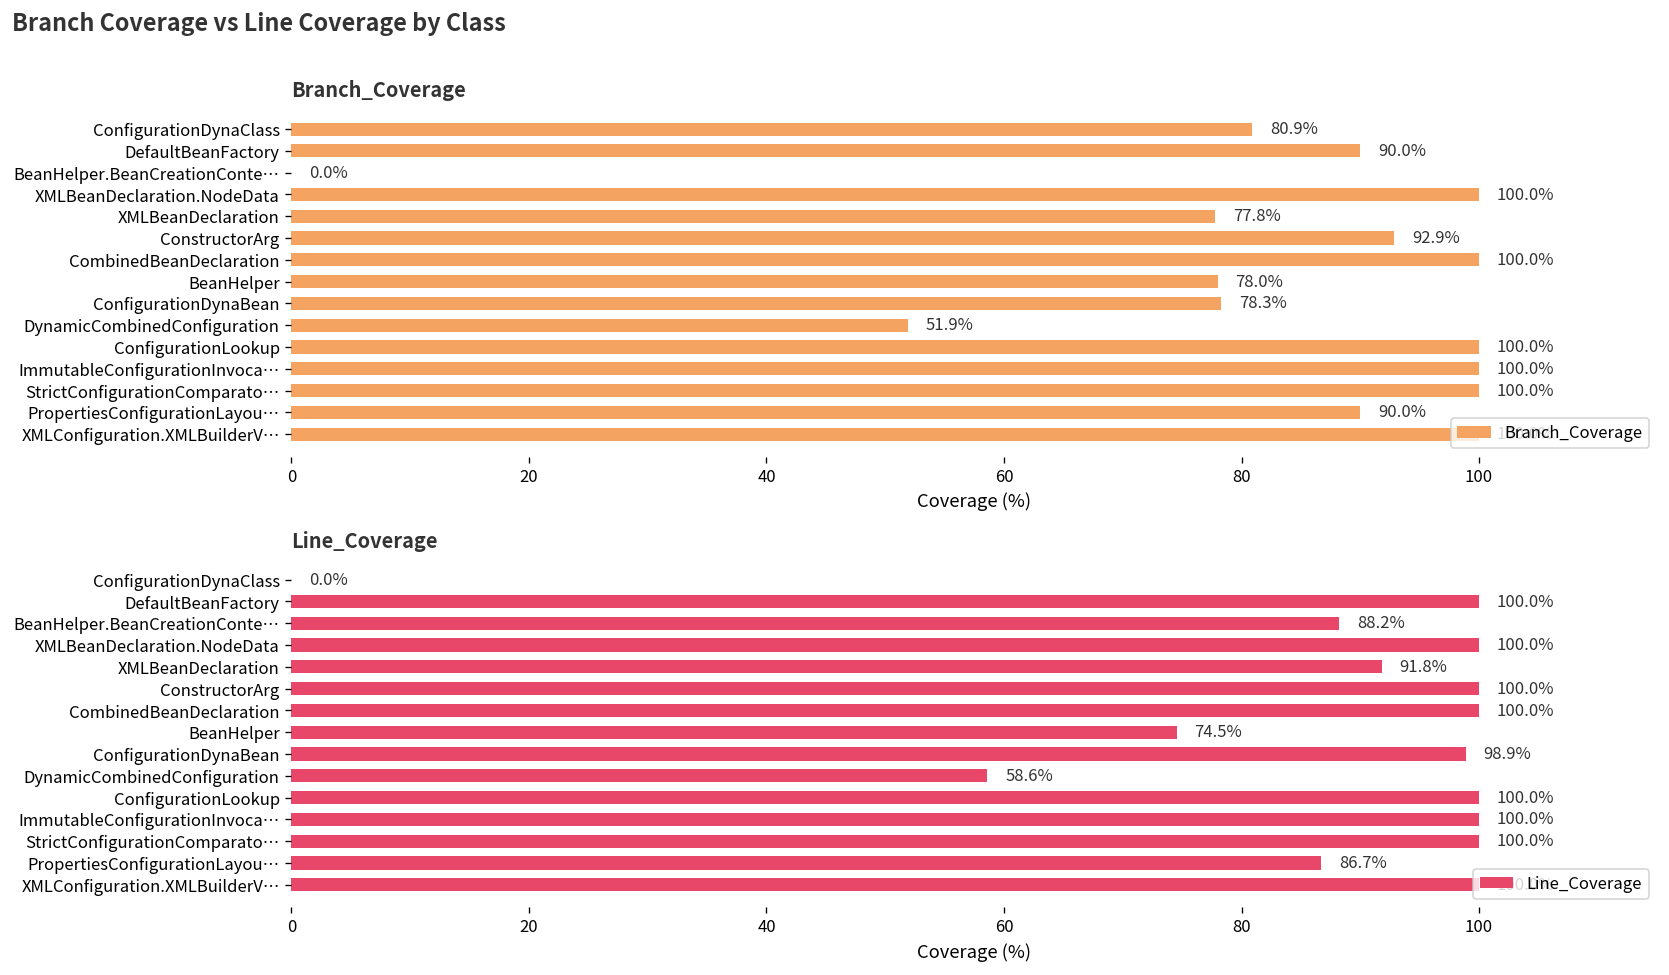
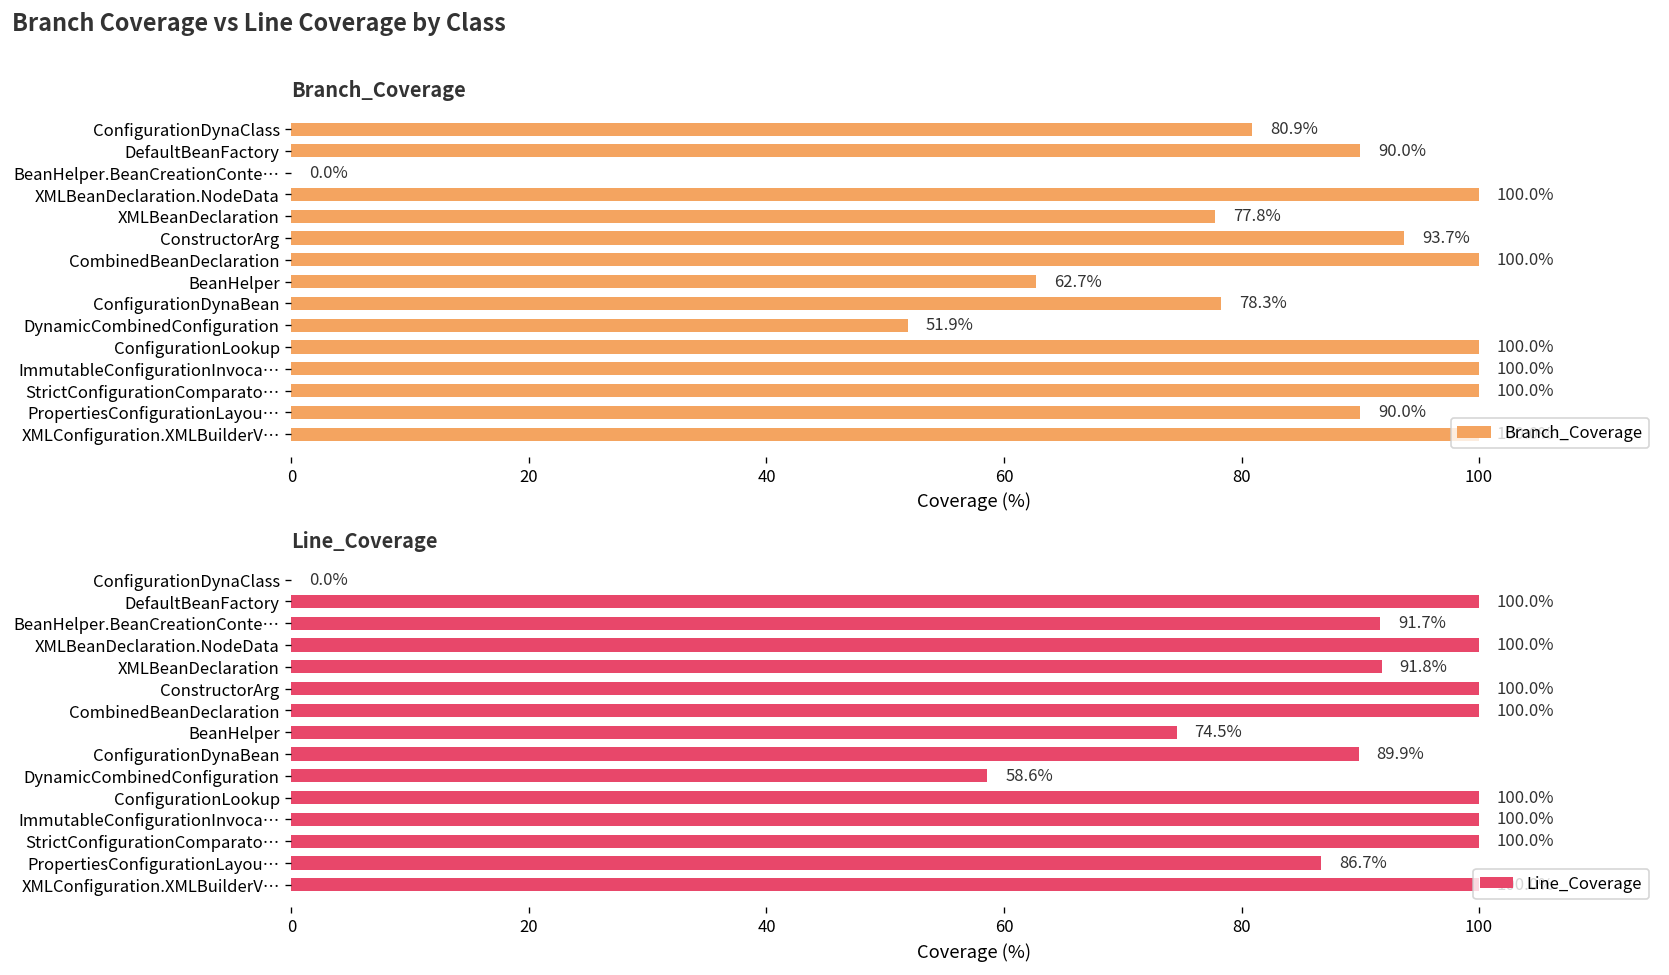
  {
    "Branch_Coverage": {
      "ConfigurationDynaClass": "80.9%",
      "DefaultBeanFactory": "90.0%",
      "BeanHelper.BeanCreationConte…": "0.0%",
      "XMLBeanDeclaration.NodeData": "100.0%",
      "XMLBeanDeclaration": "77.8%",
-     "ConstructorArg": "92.9%",
+     "ConstructorArg": "93.7%",
      "CombinedBeanDeclaration": "100.0%",
-     "BeanHelper": "78.0%",
+     "BeanHelper": "62.7%",
      "ConfigurationDynaBean": "78.3%",
      "DynamicCombinedConfiguration": "51.9%",
      "ConfigurationLookup": "100.0%",
      "ImmutableConfigurationInvoca…": "100.0%",
      "StrictConfigurationComparato…": "100.0%",
      "PropertiesConfigurationLayou…": "90.0%"
    },
    "Line_Coverage": {
      "ConfigurationDynaClass": "0.0%",
      "DefaultBeanFactory": "100.0%",
-     "BeanHelper.BeanCreationConte…": "88.2%",
+     "BeanHelper.BeanCreationConte…": "91.7%",
      "XMLBeanDeclaration.NodeData": "100.0%",
      "XMLBeanDeclaration": "91.8%",
      "ConstructorArg": "100.0%",
      "CombinedBeanDeclaration": "100.0%",
      "BeanHelper": "74.5%",
-     "ConfigurationDynaBean": "98.9%",
+     "ConfigurationDynaBean": "89.9%",
      "DynamicCombinedConfiguration": "58.6%",
      "ConfigurationLookup": "100.0%",
      "ImmutableConfigurationInvoca…": "100.0%",
      "StrictConfigurationComparato…": "100.0%",
      "PropertiesConfigurationLayou…": "86.7%"
    }
  }
